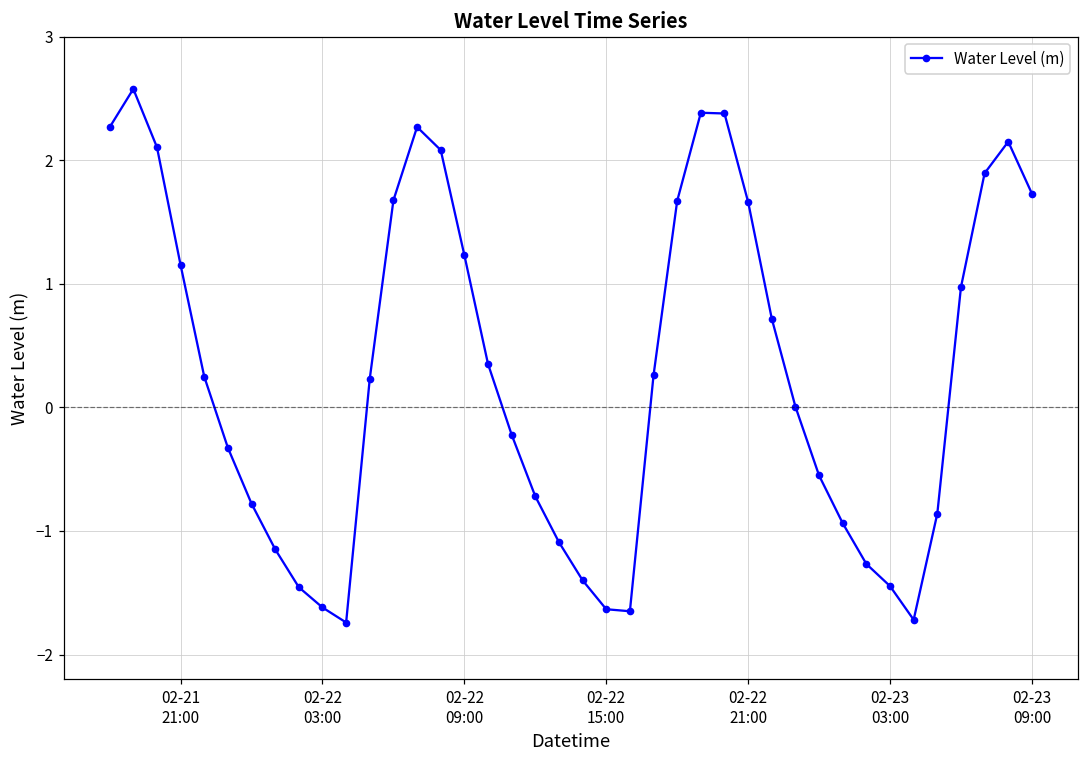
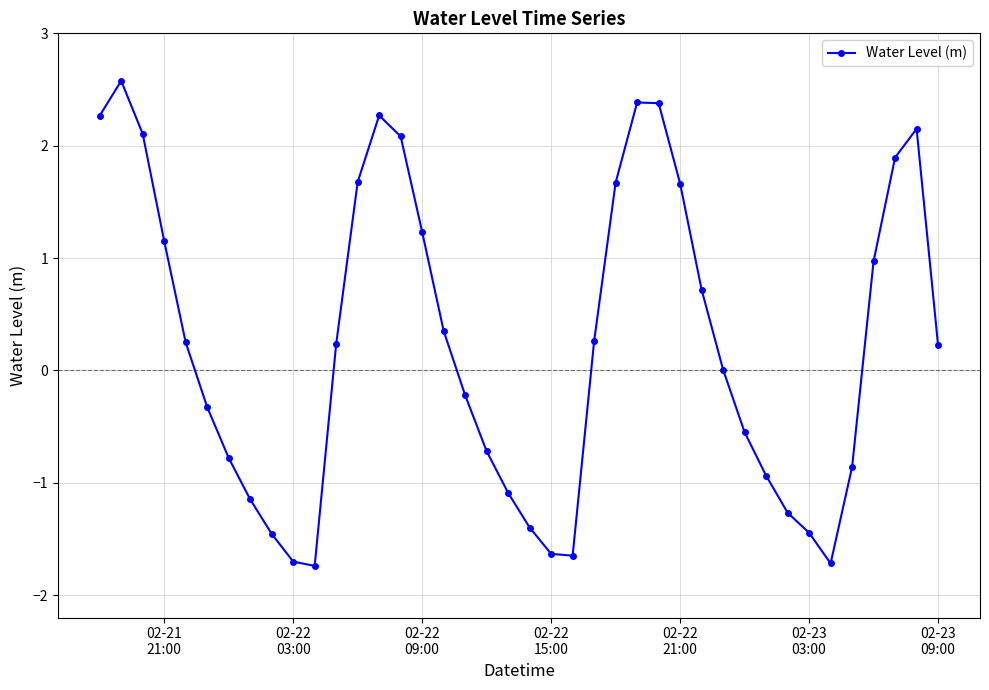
  {
    "02-21 21:00": 1.15,
-   "02-22 03:00": -1.62,
+   "02-22 03:00": -1.70,
    "02-22 09:00": 1.23,
    "02-22 15:00": -1.63,
    "02-22 21:00": 1.66,
    "02-23 03:00": -1.45,
-   "02-23 09:00": 1.73
+   "02-23 09:00": 0.22
  }
